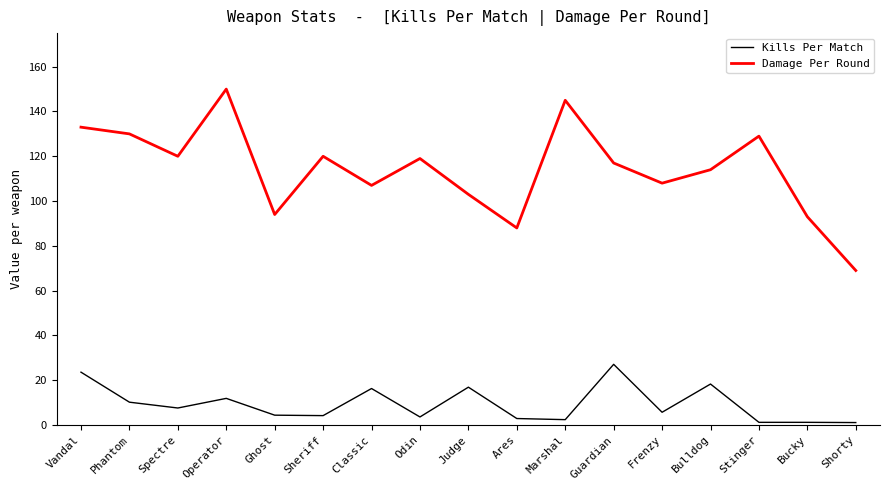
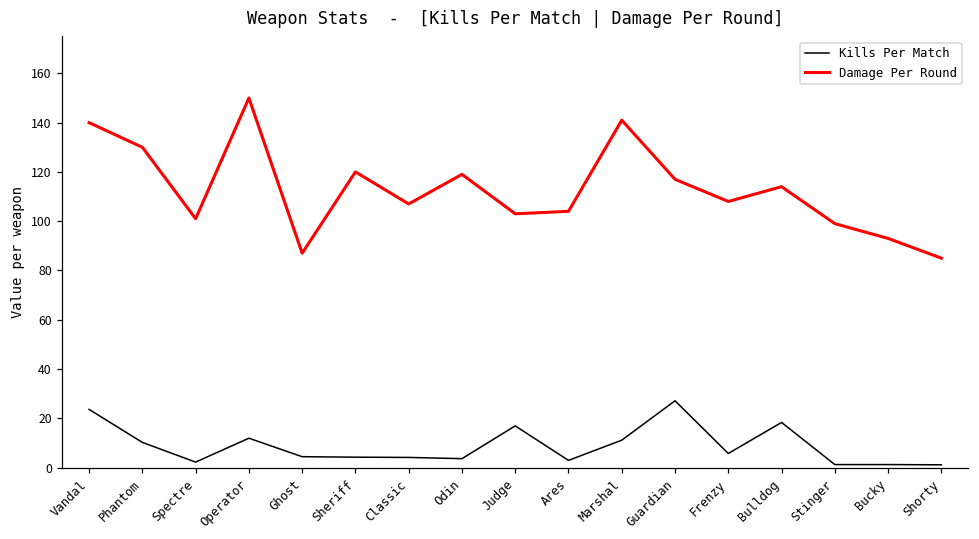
  {
    "Kills Per Match": {
      "Vandal": 24,
      "Phantom": 10,
-     "Spectre": 8,
+     "Spectre": 2,
      "Operator": 12,
      "Ghost": 4,
      "Sheriff": 4,
-     "Classic": 16,
+     "Classic": 4,
      "Odin": 4,
      "Judge": 17,
      "Ares": 3,
-     "Marshal": 2,
+     "Marshal": 11,
      "Guardian": 27,
      "Frenzy": 6,
      "Bulldog": 18,
      "Stinger": 1,
      "Bucky": 1,
      "Shorty": 1
    },
    "Damage Per Round": {
-     "Vandal": 133,
+     "Vandal": 140,
      "Phantom": 130,
-     "Spectre": 120,
+     "Spectre": 101,
      "Operator": 150,
-     "Ghost": 94,
+     "Ghost": 87,
      "Sheriff": 120,
      "Classic": 107,
      "Odin": 119,
      "Judge": 103,
-     "Ares": 88,
-     "Marshal": 145,
+     "Ares": 104,
+     "Marshal": 141,
      "Guardian": 117,
      "Frenzy": 108,
      "Bulldog": 114,
-     "Stinger": 129,
+     "Stinger": 99,
      "Bucky": 93,
-     "Shorty": 69
+     "Shorty": 85
    }
  }
